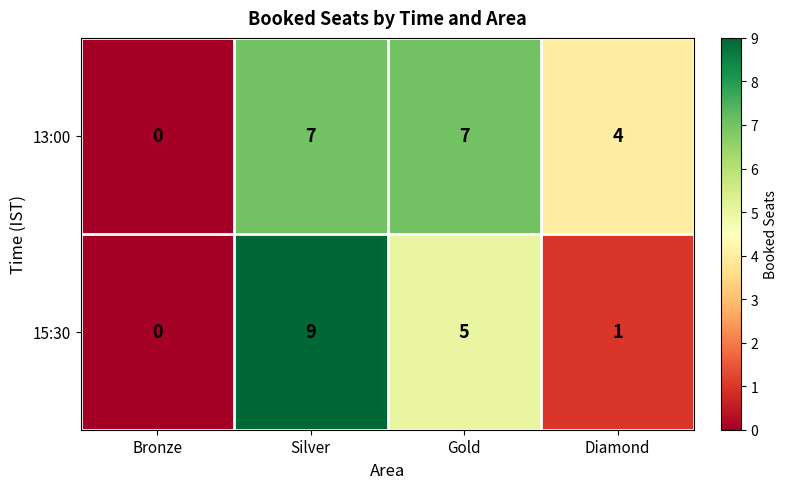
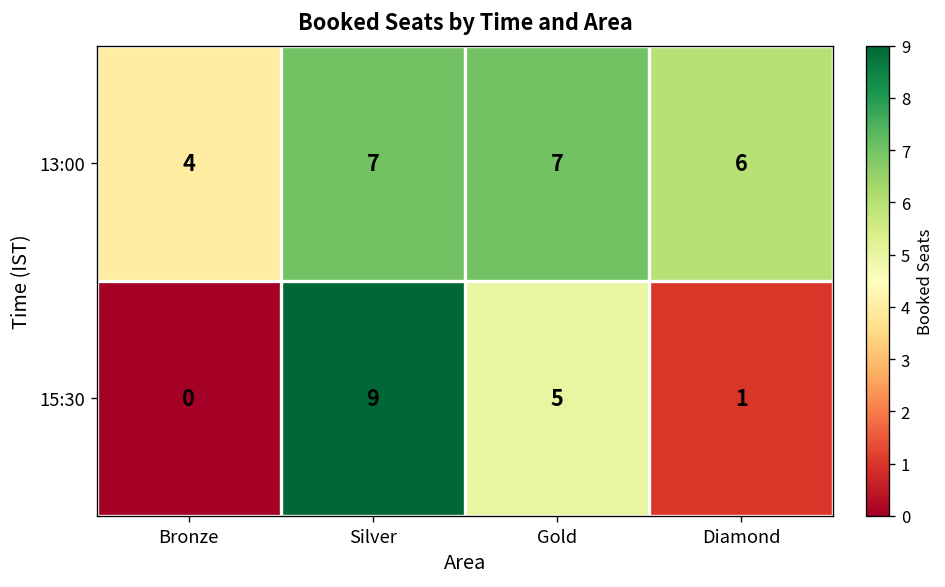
  {
    "13:00": {
-     "Bronze": 0,
+     "Bronze": 4,
      "Silver": 7,
      "Gold": 7,
-     "Diamond": 4
+     "Diamond": 6
    },
    "15:30": {
      "Bronze": 0,
      "Silver": 9,
      "Gold": 5,
      "Diamond": 1
    }
  }
